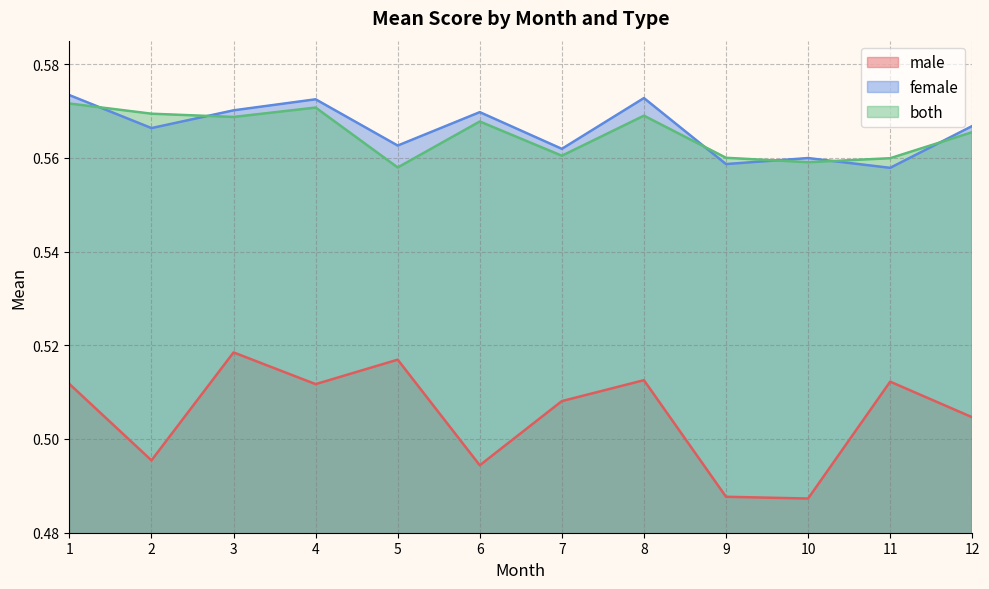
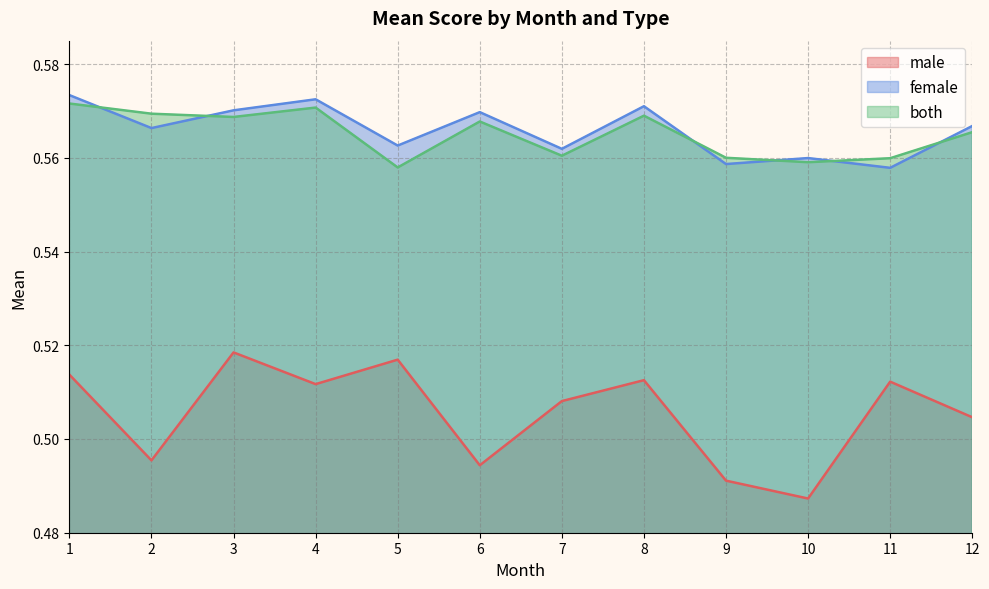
  {
    "male": {
-     "1": 0.512,
+     "1": 0.514,
      "2": 0.495,
      "3": 0.518,
      "4": 0.512,
      "5": 0.517,
      "6": 0.494,
      "7": 0.508,
      "8": 0.513,
-     "9": 0.488,
+     "9": 0.491,
      "10": 0.487,
      "11": 0.512,
      "12": 0.505
    },
    "female": {
      "1": 0.573,
      "2": 0.566,
      "3": 0.570,
      "4": 0.572,
      "5": 0.563,
      "6": 0.570,
      "7": 0.562,
-     "8": 0.573,
+     "8": 0.571,
      "9": 0.559,
      "10": 0.560,
      "11": 0.558,
      "12": 0.567
    },
    "both": {
      "1": 0.572,
      "2": 0.569,
      "3": 0.569,
      "4": 0.571,
      "5": 0.558,
      "6": 0.568,
      "7": 0.560,
      "8": 0.569,
      "9": 0.560,
      "10": 0.559,
      "11": 0.560,
      "12": 0.565
    }
  }
